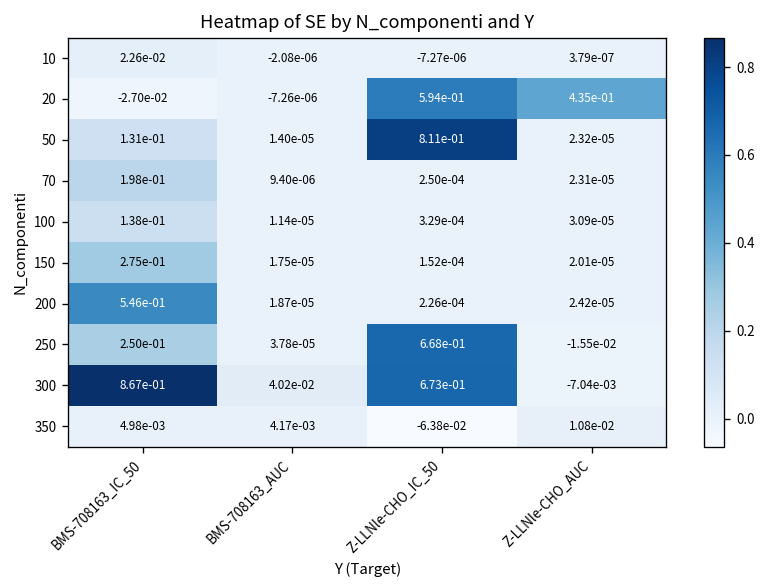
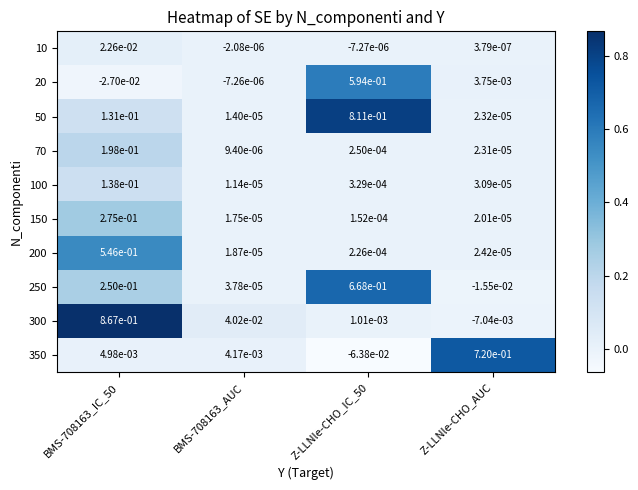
  {
    "10": {
      "BMS-708163_IC_50": "2.26e-02",
      "BMS-708163_AUC": "-2.08e-06",
      "Z-LLNle-CHO_IC_50": "-7.27e-06",
      "Z-LLNle-CHO_AUC": "3.79e-07"
    },
    "20": {
      "BMS-708163_IC_50": "-2.70e-02",
      "BMS-708163_AUC": "-7.26e-06",
      "Z-LLNle-CHO_IC_50": "5.94e-01",
-     "Z-LLNle-CHO_AUC": "4.35e-01"
+     "Z-LLNle-CHO_AUC": "3.75e-03"
    },
    "50": {
      "BMS-708163_IC_50": "1.31e-01",
      "BMS-708163_AUC": "1.40e-05",
      "Z-LLNle-CHO_IC_50": "8.11e-01",
      "Z-LLNle-CHO_AUC": "2.32e-05"
    },
    "70": {
      "BMS-708163_IC_50": "1.98e-01",
      "BMS-708163_AUC": "9.40e-06",
      "Z-LLNle-CHO_IC_50": "2.50e-04",
      "Z-LLNle-CHO_AUC": "2.31e-05"
    },
    "100": {
      "BMS-708163_IC_50": "1.38e-01",
      "BMS-708163_AUC": "1.14e-05",
      "Z-LLNle-CHO_IC_50": "3.29e-04",
      "Z-LLNle-CHO_AUC": "3.09e-05"
    },
    "150": {
      "BMS-708163_IC_50": "2.75e-01",
      "BMS-708163_AUC": "1.75e-05",
      "Z-LLNle-CHO_IC_50": "1.52e-04",
      "Z-LLNle-CHO_AUC": "2.01e-05"
    },
    "200": {
      "BMS-708163_IC_50": "5.46e-01",
      "BMS-708163_AUC": "1.87e-05",
      "Z-LLNle-CHO_IC_50": "2.26e-04",
      "Z-LLNle-CHO_AUC": "2.42e-05"
    },
    "250": {
      "BMS-708163_IC_50": "2.50e-01",
      "BMS-708163_AUC": "3.78e-05",
      "Z-LLNle-CHO_IC_50": "6.68e-01",
      "Z-LLNle-CHO_AUC": "-1.55e-02"
    },
    "300": {
      "BMS-708163_IC_50": "8.67e-01",
      "BMS-708163_AUC": "4.02e-02",
-     "Z-LLNle-CHO_IC_50": "6.73e-01",
+     "Z-LLNle-CHO_IC_50": "1.01e-03",
      "Z-LLNle-CHO_AUC": "-7.04e-03"
    },
    "350": {
      "BMS-708163_IC_50": "4.98e-03",
      "BMS-708163_AUC": "4.17e-03",
      "Z-LLNle-CHO_IC_50": "-6.38e-02",
-     "Z-LLNle-CHO_AUC": "1.08e-02"
+     "Z-LLNle-CHO_AUC": "7.20e-01"
    }
  }
